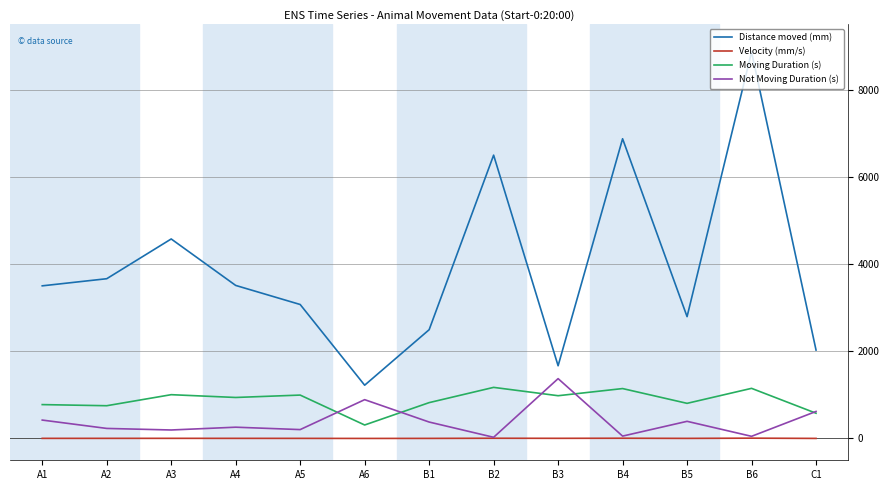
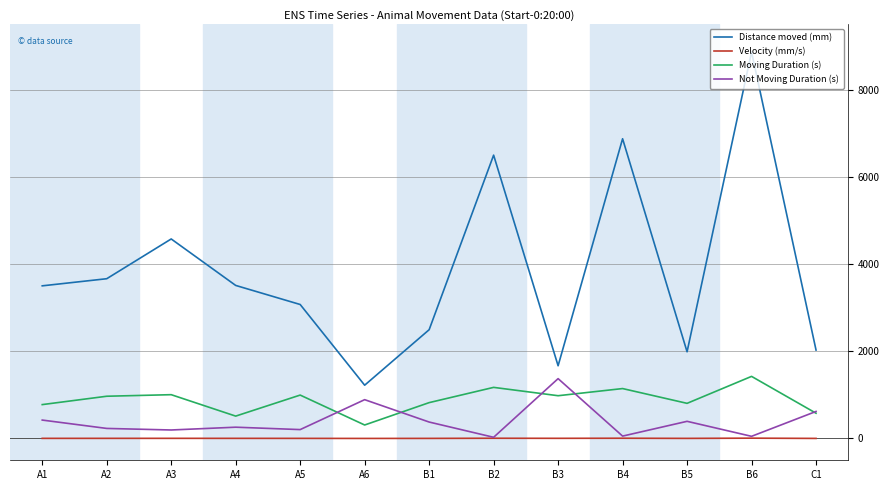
  {
    "Distance moved (mm)": {
      "A1": 3500,
      "A2": 3700,
      "A3": 4600,
      "A4": 3500,
      "A5": 3100,
      "A6": 1200,
      "B1": 2500,
      "B2": 6500,
      "B3": 1700,
      "B4": 6900,
-     "B5": 2800,
+     "B5": 2000,
      "C1": 2000
    },
    "Velocity (mm/s)": {
      "A1": 0,
      "A2": 0,
      "A3": 0,
      "A4": 0,
      "A5": 0,
      "A6": 0,
      "B1": 0,
      "B3": 0,
      "B5": 0,
      "C1": 0
    },
    "Moving Duration (s)": {
      "A1": 800,
-     "A2": 800,
+     "A2": 1000,
      "A3": 1000,
-     "A4": 900,
+     "A4": 500,
      "A5": 1000,
      "A6": 300,
      "B1": 800,
      "B2": 1200,
      "B3": 1000,
      "B4": 1100,
      "B5": 800,
-     "B6": 1200
+     "B6": 1400
    },
    "Not Moving Duration (s)": {
      "A1": 400,
      "A2": 200,
      "A3": 200,
      "A4": 300,
      "A5": 200,
      "A6": 900,
      "B1": 400,
      "B3": 1400,
      "B5": 400
    }
  }
